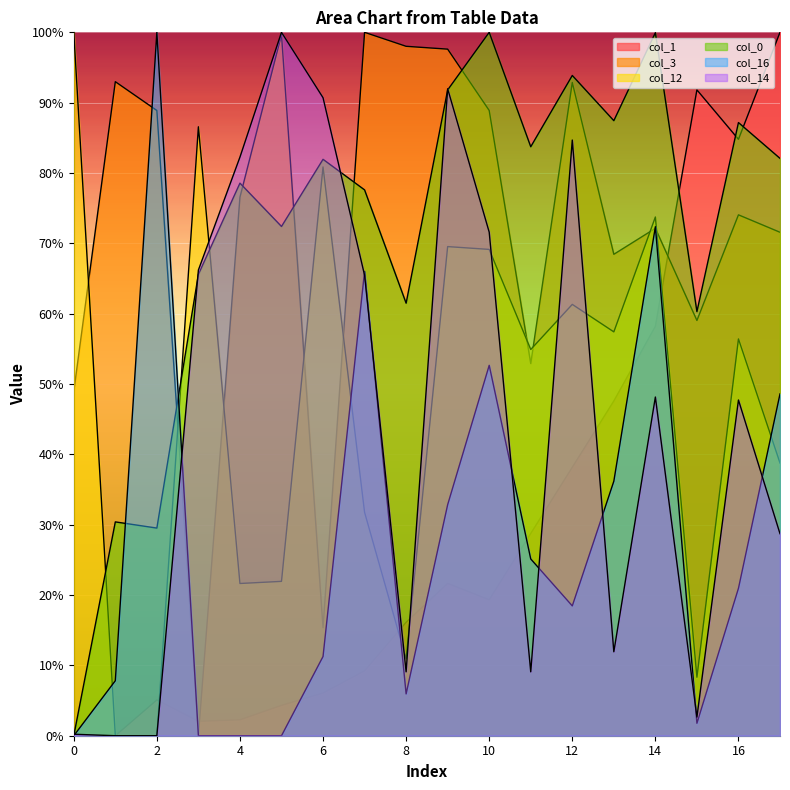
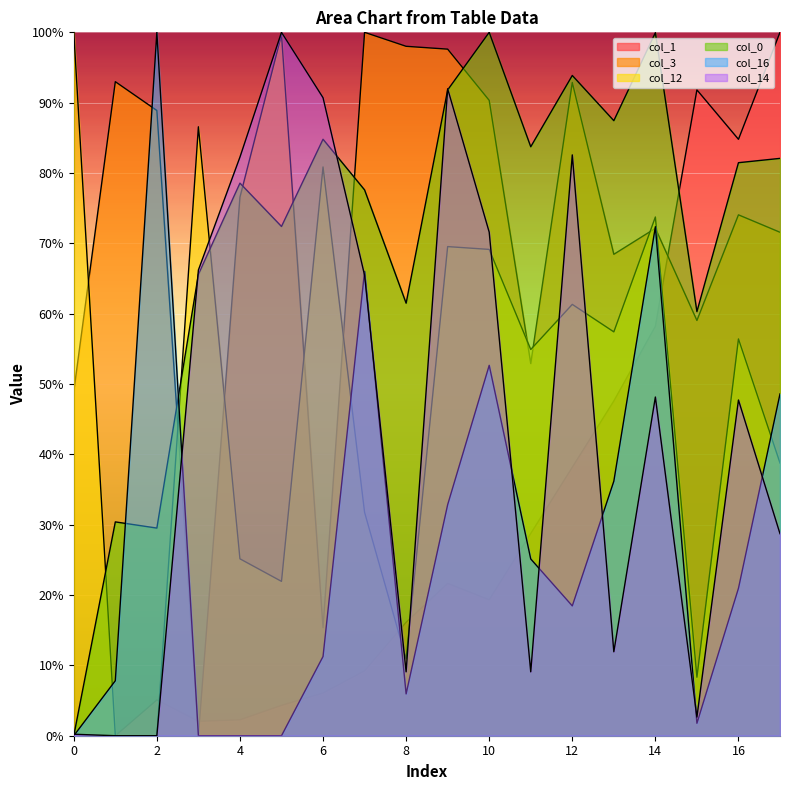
  {
    "col_1": {
      "2": "5%",
      "4": "2%",
      "6": "6%",
      "8": "16%",
      "10": "19%",
      "12": "38%",
      "14": "58%",
      "16": "85%"
    },
    "col_3": {
      "0": "49%",
      "2": "89%",
      "4": "77%",
      "6": "15%",
      "8": "98%",
-     "10": "89%",
+     "10": "90%",
      "12": "93%",
      "16": "74%"
    },
    "col_12": {
      "0": "100%",
-     "4": "22%",
+     "4": "25%",
      "6": "81%",
      "8": "11%",
      "10": "69%",
      "12": "61%",
      "14": "74%",
      "16": "56%"
    },
    "col_0": {
      "2": "30%",
      "4": "79%",
-     "6": "82%",
+     "6": "85%",
      "8": "61%",
      "10": "100%",
      "12": "94%",
      "14": "100%",
-     "16": "87%"
+     "16": "81%"
    },
    "col_16": {
      "2": "100%",
      "4": "0%",
      "6": "11%",
      "8": "6%",
      "10": "53%",
      "12": "18%",
      "16": "21%"
    },
    "col_14": {
      "4": "82%",
      "6": "91%",
      "8": "9%",
      "10": "72%",
-     "12": "85%",
+     "12": "83%",
      "14": "48%",
      "16": "48%"
    }
  }
